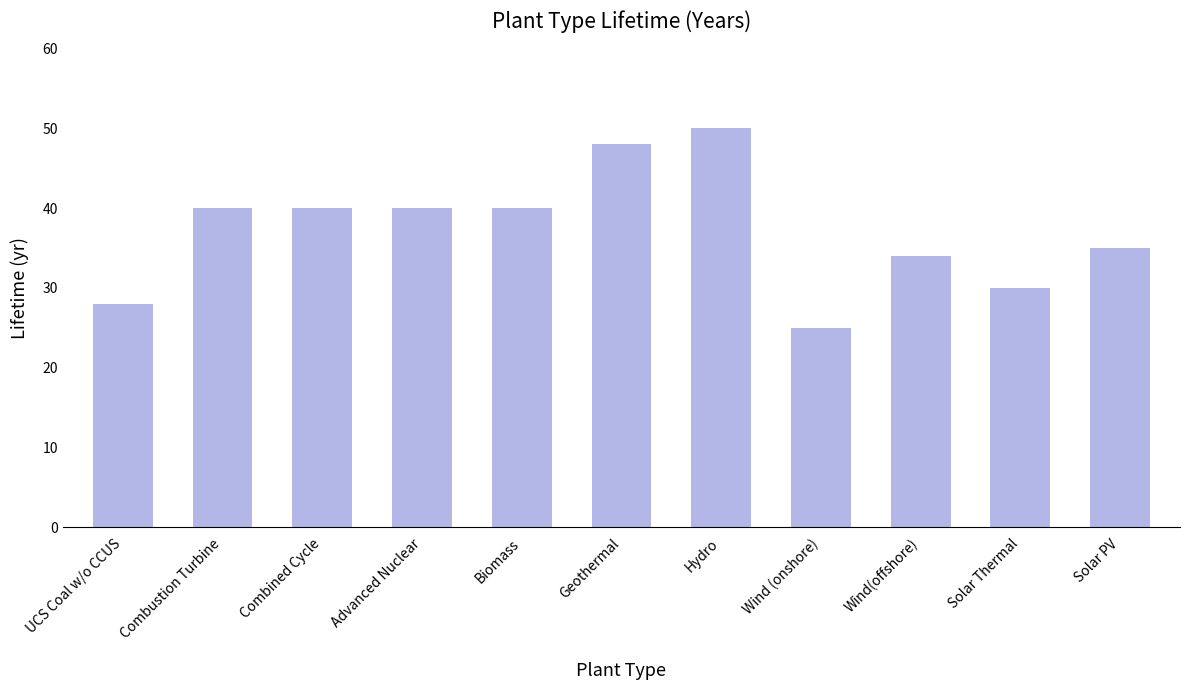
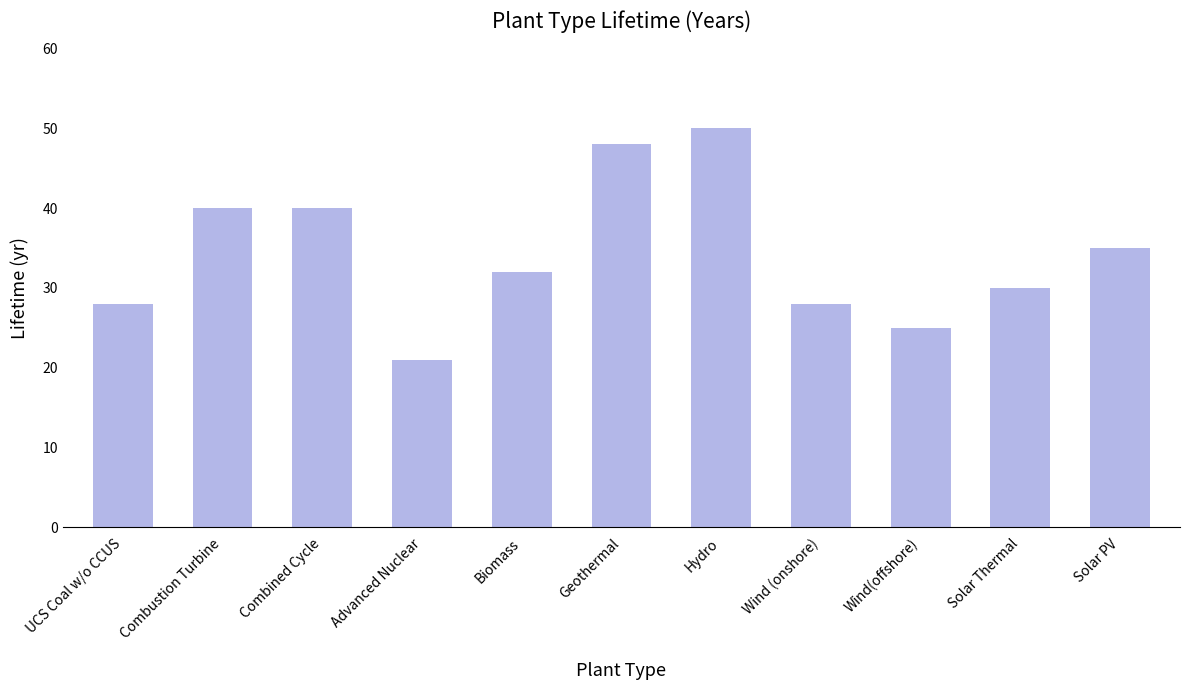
  {
    "UCS Coal w/o CCUS": 28,
    "Combustion Turbine": 40,
    "Combined Cycle": 40,
-   "Advanced Nuclear": 40,
-   "Biomass": 40,
+   "Advanced Nuclear": 21,
+   "Biomass": 32,
    "Geothermal": 48,
    "Hydro": 50,
-   "Wind (onshore)": 25,
-   "Wind(offshore)": 34,
+   "Wind (onshore)": 28,
+   "Wind(offshore)": 25,
    "Solar Thermal": 30,
    "Solar PV": 35
  }
